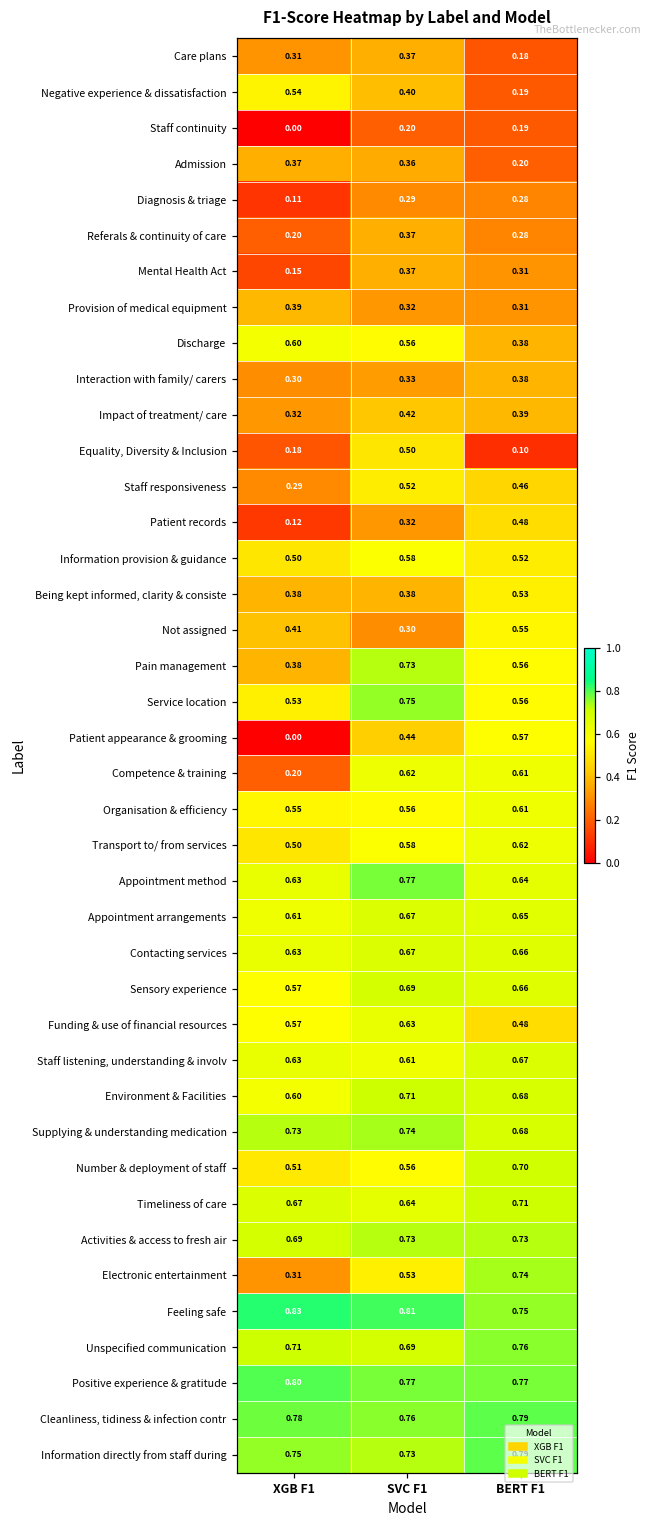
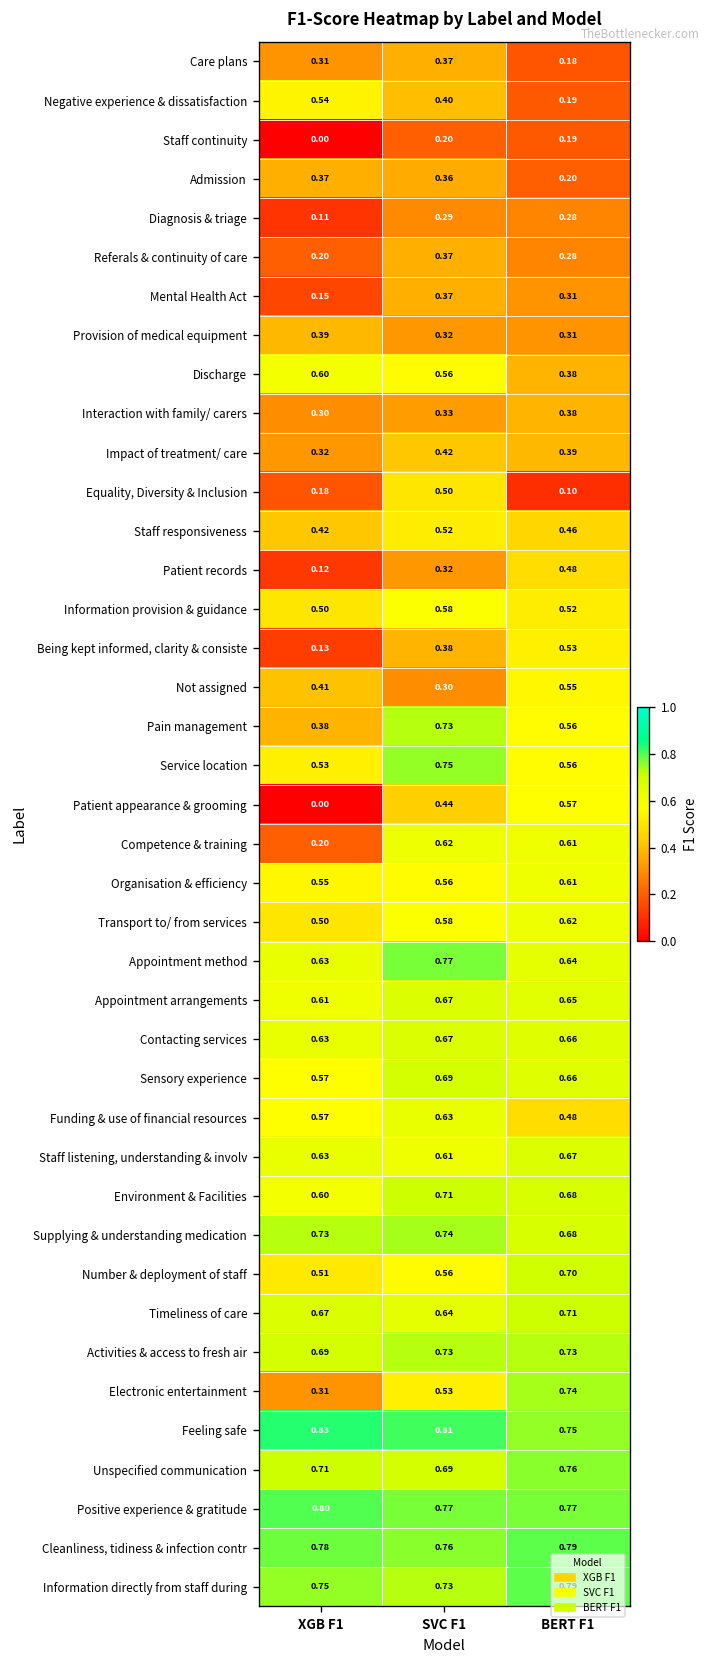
  {
    "Care plans": {
      "XGB F1": 0.31,
      "SVC F1": 0.37,
      "BERT F1": 0.18
    },
    "Negative experience & dissatisfaction": {
      "XGB F1": 0.54,
      "SVC F1": 0.40,
      "BERT F1": 0.19
    },
    "Staff continuity": {
      "XGB F1": 0.00,
      "SVC F1": 0.20,
      "BERT F1": 0.19
    },
    "Admission": {
      "XGB F1": 0.37,
      "SVC F1": 0.36,
      "BERT F1": 0.20
    },
    "Diagnosis & triage": {
      "XGB F1": 0.11,
      "SVC F1": 0.29,
      "BERT F1": 0.28
    },
    "Referals & continuity of care": {
      "XGB F1": 0.20,
      "SVC F1": 0.37,
      "BERT F1": 0.28
    },
    "Mental Health Act": {
      "XGB F1": 0.15,
      "SVC F1": 0.37,
      "BERT F1": 0.31
    },
    "Provision of medical equipment": {
      "XGB F1": 0.39,
      "SVC F1": 0.32,
      "BERT F1": 0.31
    },
    "Discharge": {
      "XGB F1": 0.60,
      "SVC F1": 0.56,
      "BERT F1": 0.38
    },
    "Interaction with family/ carers": {
      "XGB F1": 0.30,
      "SVC F1": 0.33,
      "BERT F1": 0.38
    },
    "Impact of treatment/ care": {
      "XGB F1": 0.32,
      "SVC F1": 0.42,
      "BERT F1": 0.39
    },
    "Equality, Diversity & Inclusion": {
      "XGB F1": 0.18,
      "SVC F1": 0.50,
      "BERT F1": 0.10
    },
    "Staff responsiveness": {
-     "XGB F1": 0.29,
+     "XGB F1": 0.42,
      "SVC F1": 0.52,
      "BERT F1": 0.46
    },
    "Patient records": {
      "XGB F1": 0.12,
      "SVC F1": 0.32,
      "BERT F1": 0.48
    },
    "Information provision & guidance": {
      "XGB F1": 0.50,
      "SVC F1": 0.58,
      "BERT F1": 0.52
    },
    "Being kept informed, clarity & consiste": {
-     "XGB F1": 0.38,
+     "XGB F1": 0.13,
      "SVC F1": 0.38,
      "BERT F1": 0.53
    },
    "Not assigned": {
      "XGB F1": 0.41,
      "SVC F1": 0.30,
      "BERT F1": 0.55
    },
    "Pain management": {
      "XGB F1": 0.38,
      "SVC F1": 0.73,
      "BERT F1": 0.56
    },
    "Service location": {
      "XGB F1": 0.53,
      "SVC F1": 0.75,
      "BERT F1": 0.56
    },
    "Patient appearance & grooming": {
      "XGB F1": 0.00,
      "SVC F1": 0.44,
      "BERT F1": 0.57
    },
    "Competence & training": {
      "XGB F1": 0.20,
      "SVC F1": 0.62,
      "BERT F1": 0.61
    },
    "Organisation & efficiency": {
      "XGB F1": 0.55,
      "SVC F1": 0.56,
      "BERT F1": 0.61
    },
    "Transport to/ from services": {
      "XGB F1": 0.50,
      "SVC F1": 0.58,
      "BERT F1": 0.62
    },
    "Appointment method": {
      "XGB F1": 0.63,
      "SVC F1": 0.77,
      "BERT F1": 0.64
    },
    "Appointment arrangements": {
      "XGB F1": 0.61,
      "SVC F1": 0.67,
      "BERT F1": 0.65
    },
    "Contacting services": {
      "XGB F1": 0.63,
      "SVC F1": 0.67,
      "BERT F1": 0.66
    },
    "Sensory experience": {
      "XGB F1": 0.57,
      "SVC F1": 0.69,
      "BERT F1": 0.66
    },
    "Funding & use of financial resources": {
      "XGB F1": 0.57,
      "SVC F1": 0.63,
      "BERT F1": 0.48
    },
    "Staff listening, understanding & involv": {
      "XGB F1": 0.63,
      "SVC F1": 0.61,
      "BERT F1": 0.67
    },
    "Environment & Facilities": {
      "XGB F1": 0.60,
      "SVC F1": 0.71,
      "BERT F1": 0.68
    },
    "Supplying & understanding medication": {
      "XGB F1": 0.73,
      "SVC F1": 0.74,
      "BERT F1": 0.68
    },
    "Number & deployment of staff": {
      "XGB F1": 0.51,
      "SVC F1": 0.56,
      "BERT F1": 0.70
    },
    "Timeliness of care": {
      "XGB F1": 0.67,
      "SVC F1": 0.64,
      "BERT F1": 0.71
    },
    "Activities & access to fresh air": {
      "XGB F1": 0.69,
      "SVC F1": 0.73,
      "BERT F1": 0.73
    },
    "Electronic entertainment": {
      "XGB F1": 0.31,
      "SVC F1": 0.53,
      "BERT F1": 0.74
    },
    "Feeling safe": {
      "XGB F1": 0.83,
      "SVC F1": 0.81,
      "BERT F1": 0.75
    },
    "Unspecified communication": {
      "XGB F1": 0.71,
      "SVC F1": 0.69,
      "BERT F1": 0.76
    },
    "Positive experience & gratitude": {
      "XGB F1": 0.80,
      "SVC F1": 0.77,
      "BERT F1": 0.77
    },
    "Cleanliness, tidiness & infection contr": {
      "XGB F1": 0.78,
      "SVC F1": 0.76
    },
    "Information directly from staff during": {
      "XGB F1": 0.75,
      "SVC F1": 0.73
    }
  }
